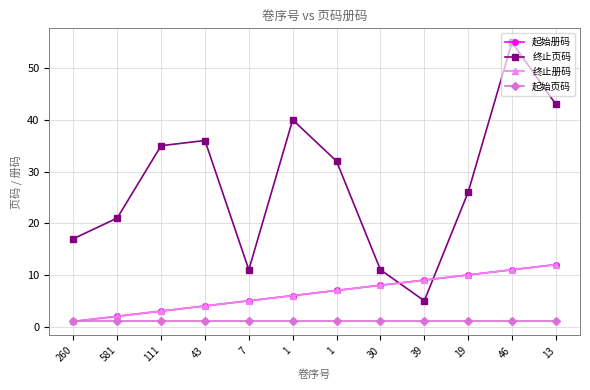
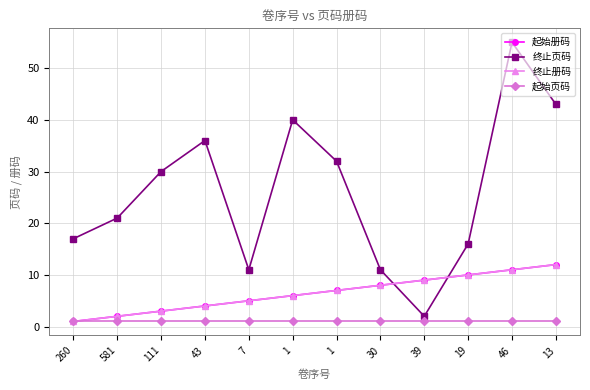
  {
    "终止页码": {
      "260": 17,
      "581": 21,
-     "111": 35,
+     "111": 30,
      "43": 36,
      "7": 11,
      "30": 11,
-     "39": 5,
-     "19": 26,
+     "39": 2,
+     "19": 16,
      "13": 43
    }
  }
